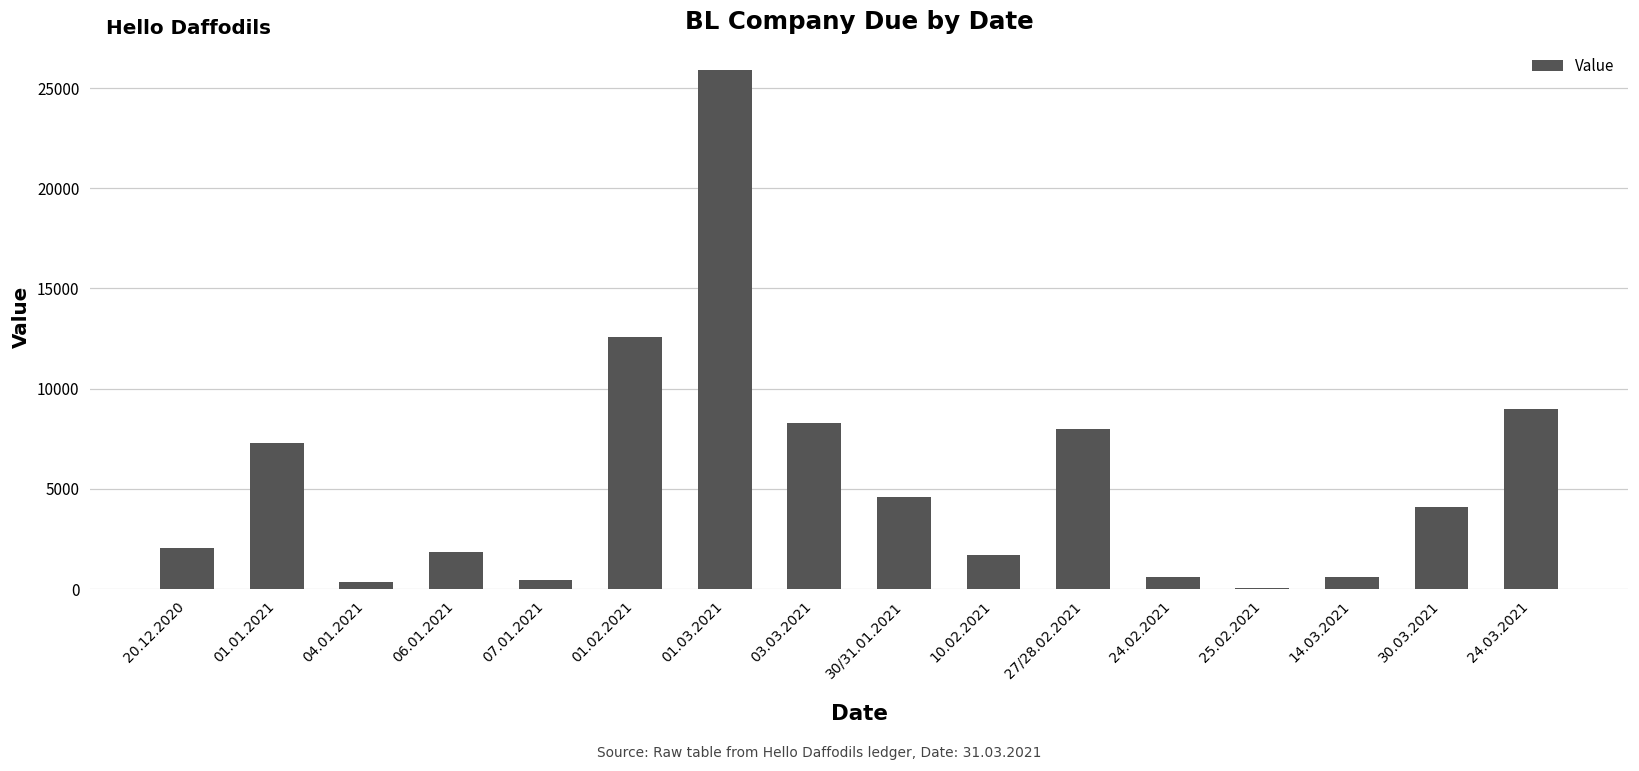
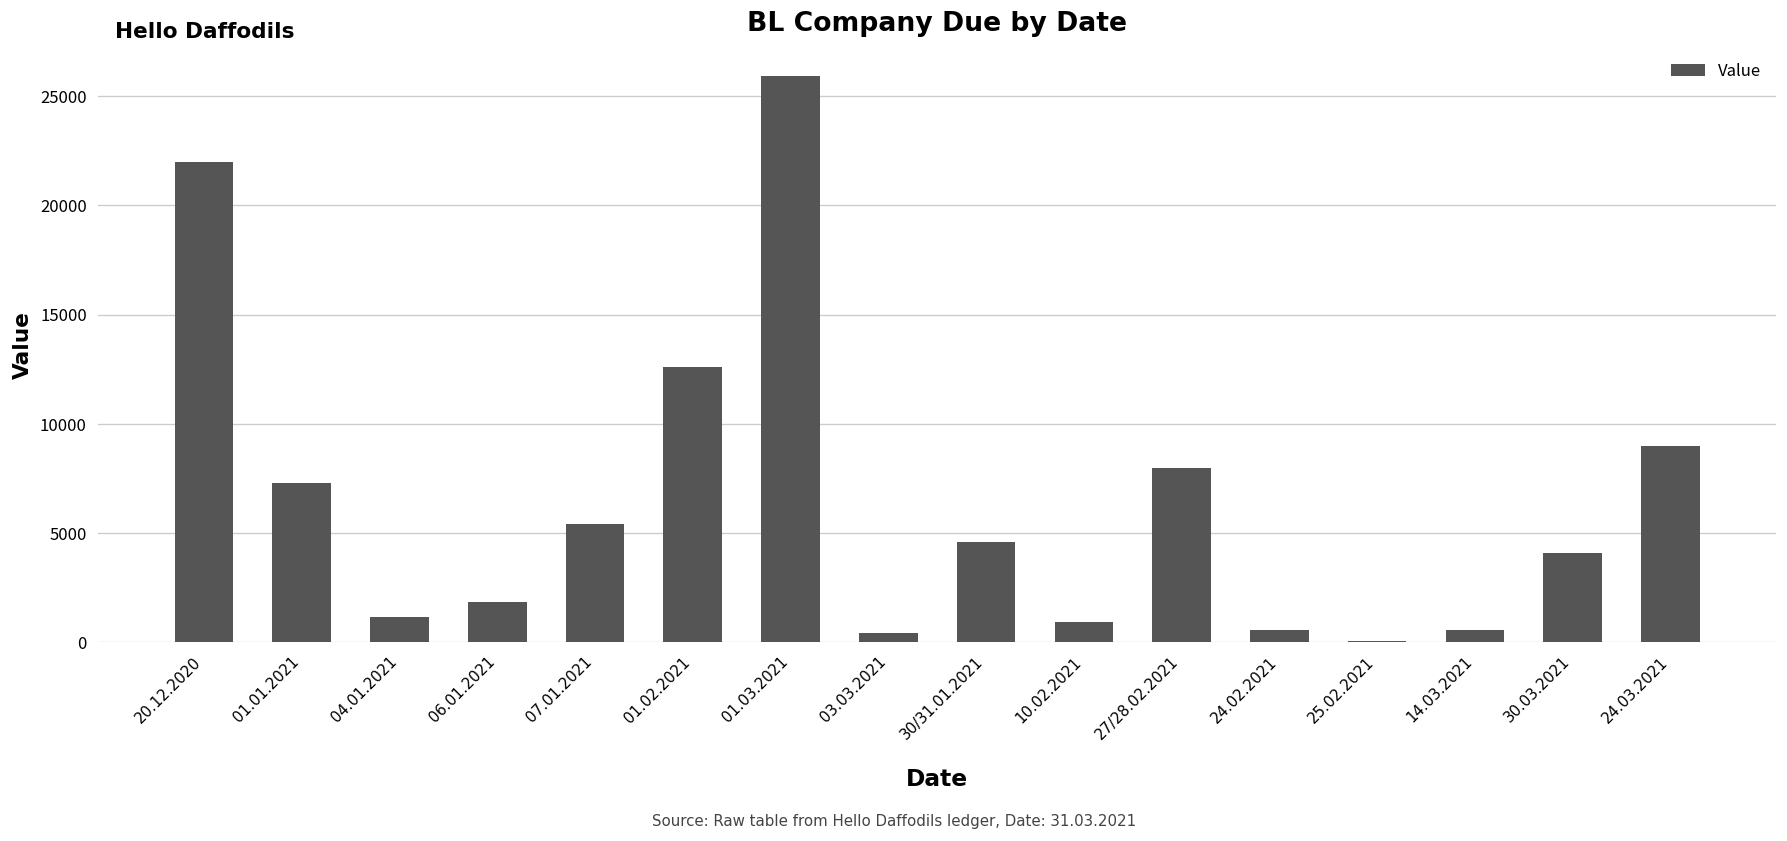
  {
-   "20.12.2020": 2100,
+   "20.12.2020": 22000,
    "01.01.2021": 7300,
-   "04.01.2021": 400,
+   "04.01.2021": 1200,
    "06.01.2021": 1800,
-   "07.01.2021": 500,
+   "07.01.2021": 5400,
    "01.02.2021": 12600,
    "01.03.2021": 25900,
-   "03.03.2021": 8300,
+   "03.03.2021": 400,
    "30/31.01.2021": 4600,
-   "10.02.2021": 1700,
+   "10.02.2021": 900,
    "27/28.02.2021": 8000,
    "24.02.2021": 600,
    "14.03.2021": 600,
    "30.03.2021": 4100,
    "24.03.2021": 9000
  }
